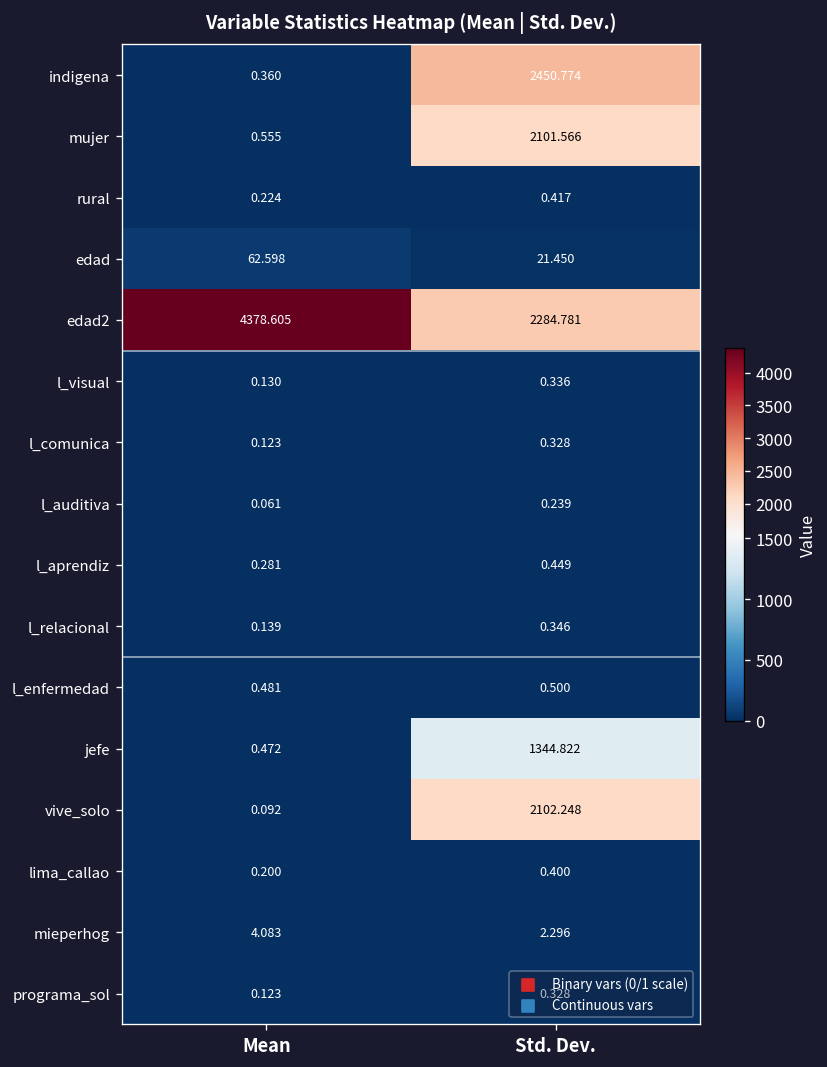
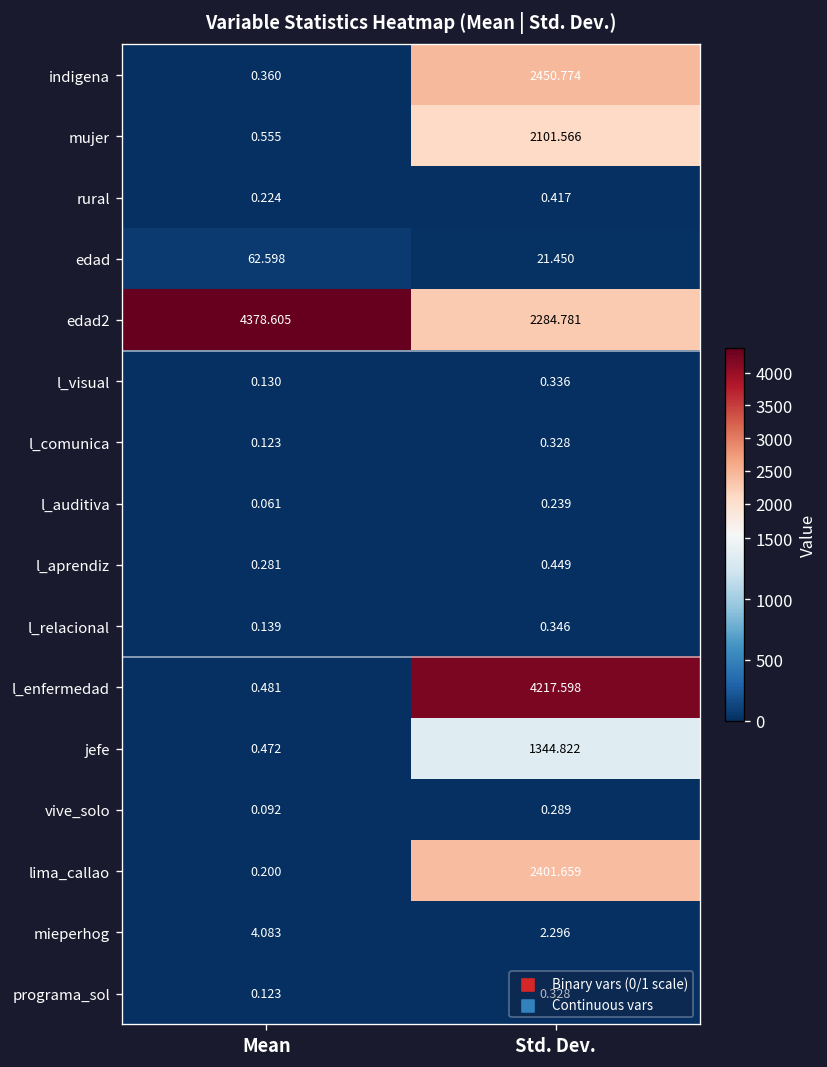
  {
    "indigena": {
      "Mean": 0.360,
      "Std. Dev.": 2450.774
    },
    "mujer": {
      "Mean": 0.555,
      "Std. Dev.": 2101.566
    },
    "rural": {
      "Mean": 0.224,
      "Std. Dev.": 0.417
    },
    "edad": {
      "Mean": 62.598,
      "Std. Dev.": 21.450
    },
    "edad2": {
      "Mean": 4378.605,
      "Std. Dev.": 2284.781
    },
    "l_visual": {
      "Mean": 0.130,
      "Std. Dev.": 0.336
    },
    "l_comunica": {
      "Mean": 0.123,
      "Std. Dev.": 0.328
    },
    "l_auditiva": {
      "Mean": 0.061,
      "Std. Dev.": 0.239
    },
    "l_aprendiz": {
      "Mean": 0.281,
      "Std. Dev.": 0.449
    },
    "l_relacional": {
      "Mean": 0.139,
      "Std. Dev.": 0.346
    },
    "l_enfermedad": {
      "Mean": 0.481,
-     "Std. Dev.": 0.500
+     "Std. Dev.": 4217.598
    },
    "jefe": {
      "Mean": 0.472,
      "Std. Dev.": 1344.822
    },
    "vive_solo": {
      "Mean": 0.092,
-     "Std. Dev.": 2102.248
+     "Std. Dev.": 0.289
    },
    "lima_callao": {
      "Mean": 0.200,
-     "Std. Dev.": 0.400
+     "Std. Dev.": 2401.659
    },
    "mieperhog": {
      "Mean": 4.083,
      "Std. Dev.": 2.296
    },
    "programa_sol": {
      "Mean": 0.123
    }
  }
